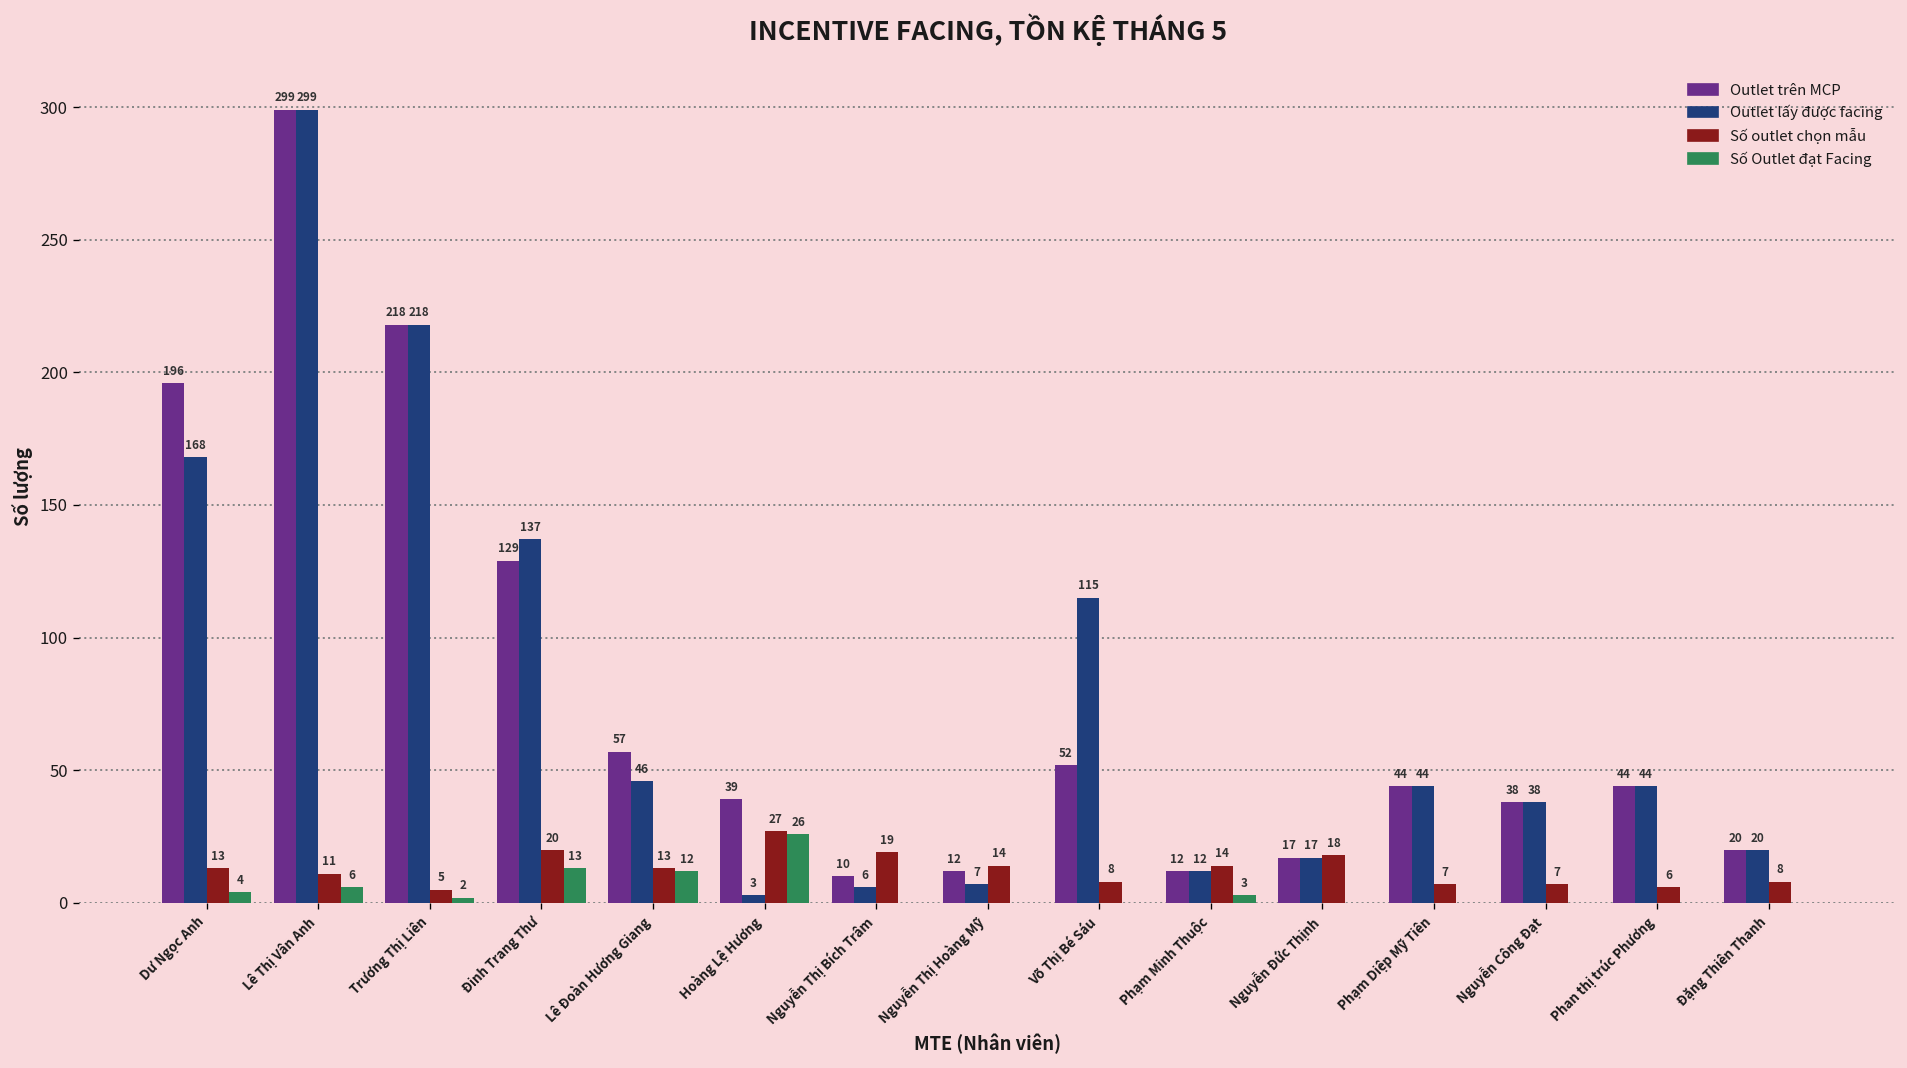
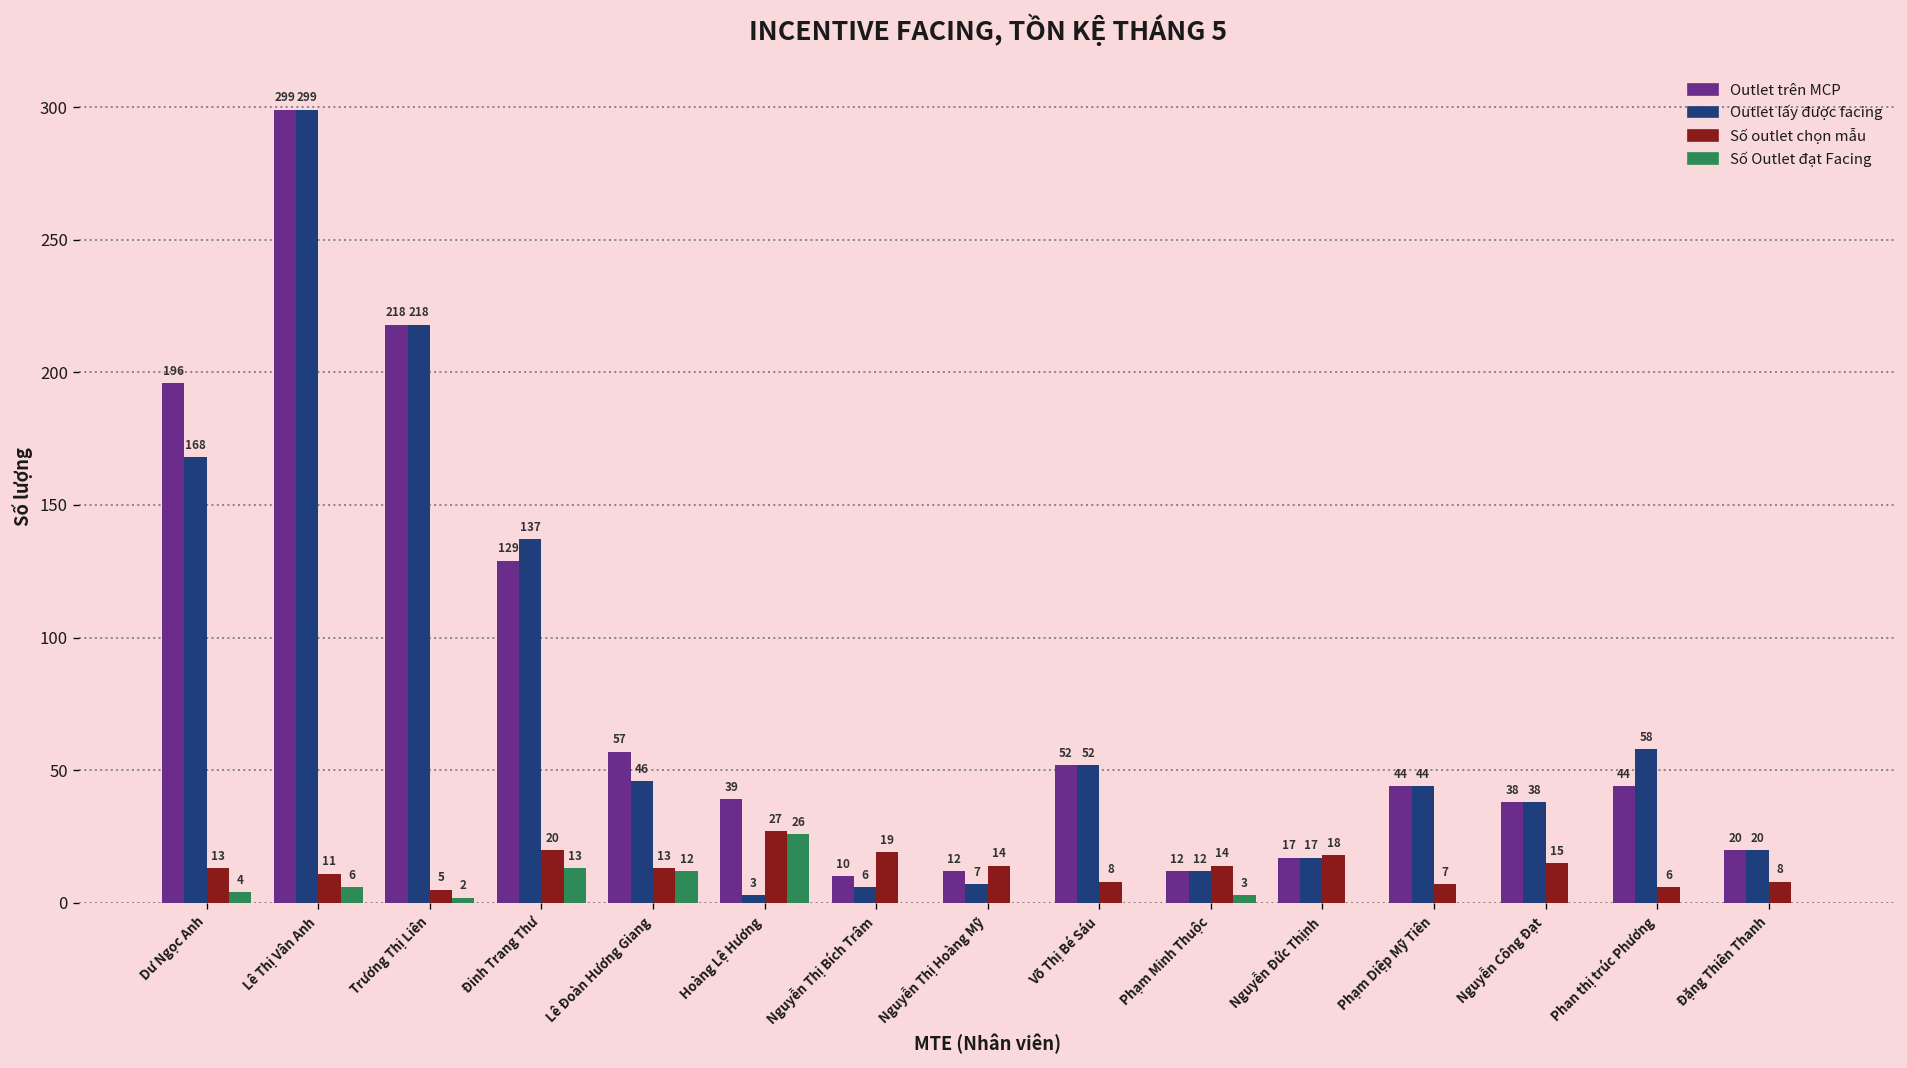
  {
    "Outlet trên MCP": {
      "Dư Ngọc Anh": 196,
      "Lê Thị Vân Anh": 299,
      "Trương Thị Liên": 218,
      "Đinh Trang Thư": 129,
      "Lê Đoàn Hương Giang": 57,
      "Hoàng Lệ Hương": 39,
      "Nguyễn Thị Bích Trâm": 10,
      "Nguyễn Thị Hoàng Mỹ": 12,
      "Võ Thị Bé Sáu": 52,
      "Phạm Minh Thuộc": 12,
      "Nguyễn Đức Thịnh": 17,
      "Phạm Diệp Mỹ Tiên": 44,
      "Nguyễn Công Đạt": 38,
      "Phan thị trúc Phương": 44,
      "Đặng Thiên Thanh": 20
    },
    "Outlet lấy được facing": {
      "Dư Ngọc Anh": 168,
      "Lê Thị Vân Anh": 299,
      "Trương Thị Liên": 218,
      "Đinh Trang Thư": 137,
      "Lê Đoàn Hương Giang": 46,
      "Hoàng Lệ Hương": 3,
      "Nguyễn Thị Bích Trâm": 6,
      "Nguyễn Thị Hoàng Mỹ": 7,
-     "Võ Thị Bé Sáu": 115,
+     "Võ Thị Bé Sáu": 52,
      "Phạm Minh Thuộc": 12,
      "Nguyễn Đức Thịnh": 17,
      "Phạm Diệp Mỹ Tiên": 44,
      "Nguyễn Công Đạt": 38,
-     "Phan thị trúc Phương": 44,
+     "Phan thị trúc Phương": 58,
      "Đặng Thiên Thanh": 20
    },
    "Số outlet chọn mẫu": {
      "Dư Ngọc Anh": 13,
      "Lê Thị Vân Anh": 11,
      "Trương Thị Liên": 5,
      "Đinh Trang Thư": 20,
      "Lê Đoàn Hương Giang": 13,
      "Hoàng Lệ Hương": 27,
      "Nguyễn Thị Bích Trâm": 19,
      "Nguyễn Thị Hoàng Mỹ": 14,
      "Võ Thị Bé Sáu": 8,
      "Phạm Minh Thuộc": 14,
      "Nguyễn Đức Thịnh": 18,
      "Phạm Diệp Mỹ Tiên": 7,
-     "Nguyễn Công Đạt": 7,
+     "Nguyễn Công Đạt": 15,
      "Phan thị trúc Phương": 6,
      "Đặng Thiên Thanh": 8
    },
    "Số Outlet đạt Facing": {
      "Dư Ngọc Anh": 4,
      "Lê Thị Vân Anh": 6,
      "Trương Thị Liên": 2,
      "Đinh Trang Thư": 13,
      "Lê Đoàn Hương Giang": 12,
      "Hoàng Lệ Hương": 26,
      "Phạm Minh Thuộc": 3
    }
  }
